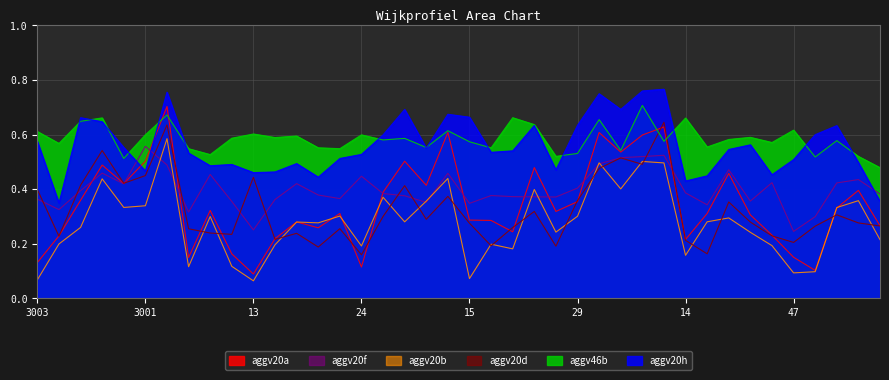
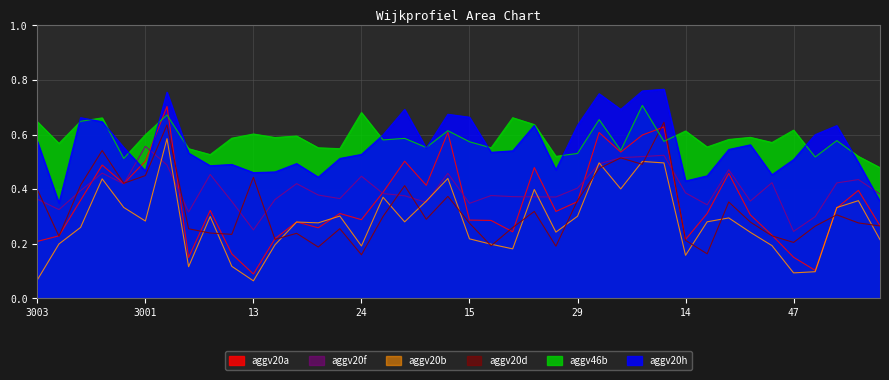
  {
    "aggv20a": {
-     "3003": 0.13,
+     "3003": 0.21,
      "3001": 0.50,
      "13": 0.09,
-     "24": 0.11,
+     "24": 0.29,
      "15": 0.29,
      "47": 0.15
    },
    "aggv20f": {
      "3003": 0.36,
      "3001": 0.56,
      "13": 0.25,
      "24": 0.45,
      "15": 0.35,
      "29": 0.40,
      "14": 0.39,
      "47": 0.25
    },
    "aggv20b": {
      "3003": 0.07,
-     "3001": 0.34,
+     "3001": 0.28,
      "13": 0.06,
      "24": 0.19,
-     "15": 0.07,
+     "15": 0.22,
      "29": 0.30,
      "14": 0.16,
      "47": 0.09
    },
    "aggv20d": {
      "3003": 0.40,
      "3001": 0.45,
      "13": 0.44,
      "24": 0.16,
      "15": 0.28,
      "47": 0.20
    },
    "aggv46b": {
-     "3003": 0.61,
+     "3003": 0.65,
      "3001": 0.60,
      "13": 0.60,
-     "24": 0.60,
+     "24": 0.68,
      "15": 0.57,
      "29": 0.53,
-     "14": 0.66,
+     "14": 0.61,
      "47": 0.62
    },
    "aggv20h": {
      "3003": 0.57,
      "3001": 0.47,
      "13": 0.46,
      "24": 0.53,
      "15": 0.66,
      "29": 0.63,
      "14": 0.43,
      "47": 0.51
    }
  }
